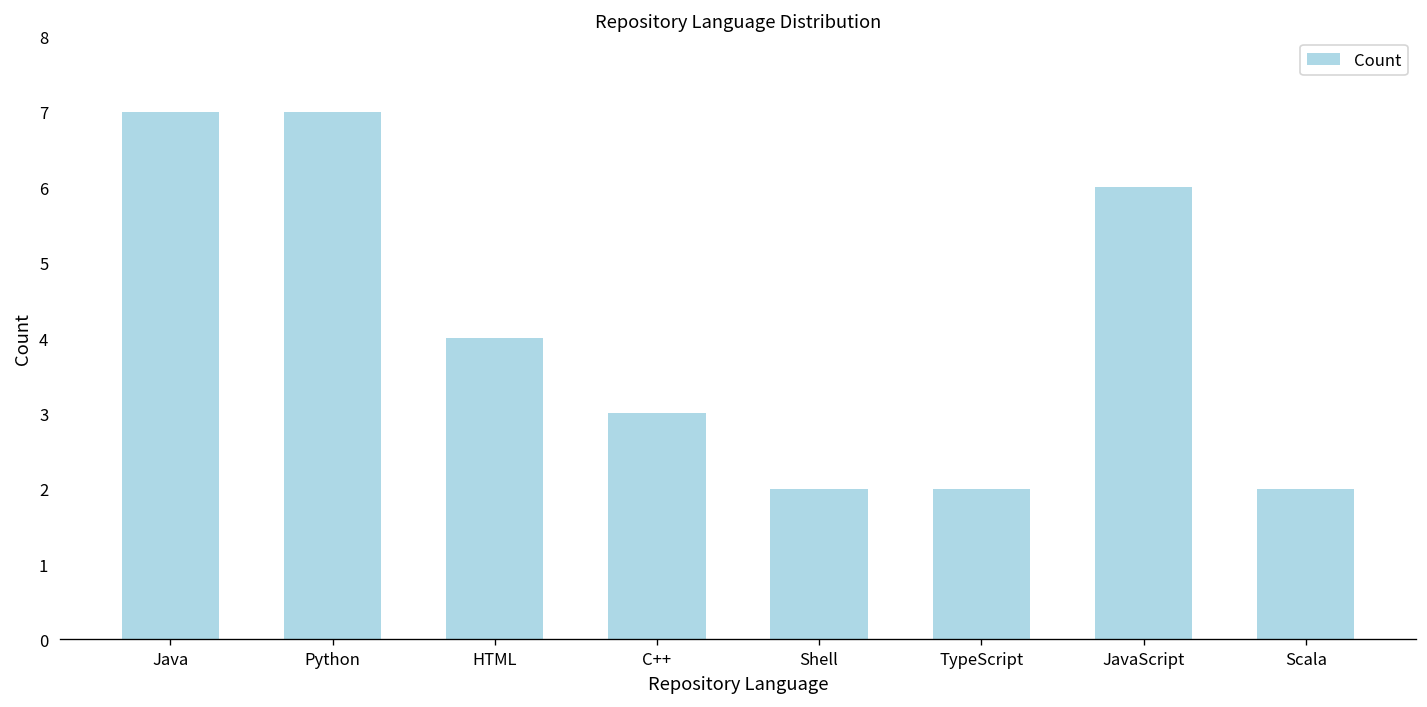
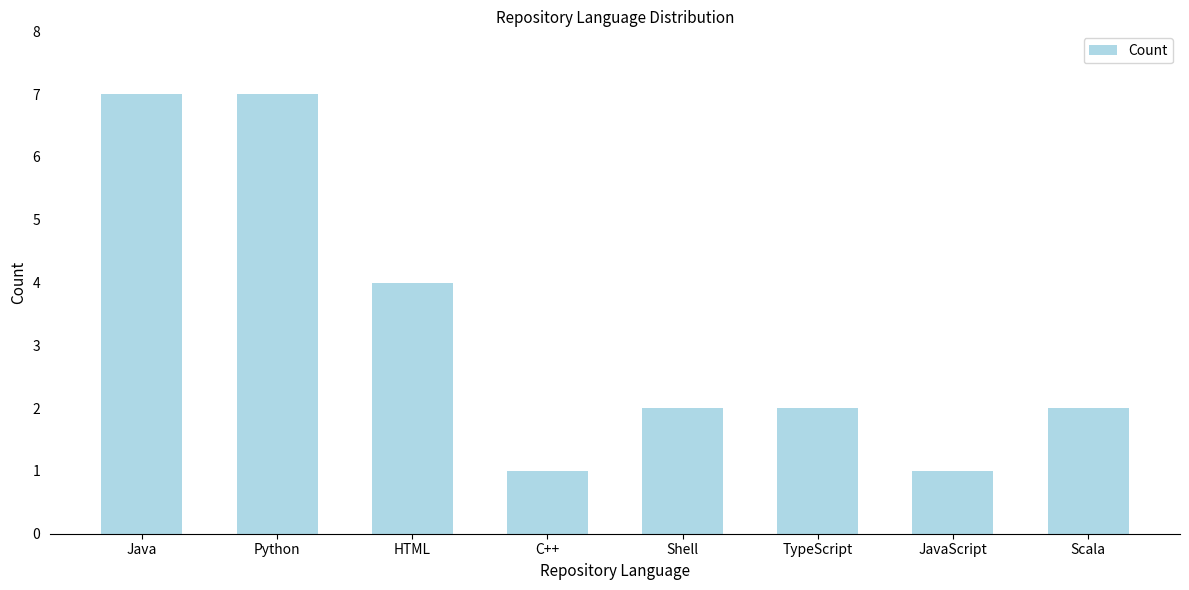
  {
    "Java": 7,
    "Python": 7,
    "HTML": 4,
-   "C++": 3,
+   "C++": 1,
    "Shell": 2,
    "TypeScript": 2,
-   "JavaScript": 6,
+   "JavaScript": 1,
    "Scala": 2
  }
